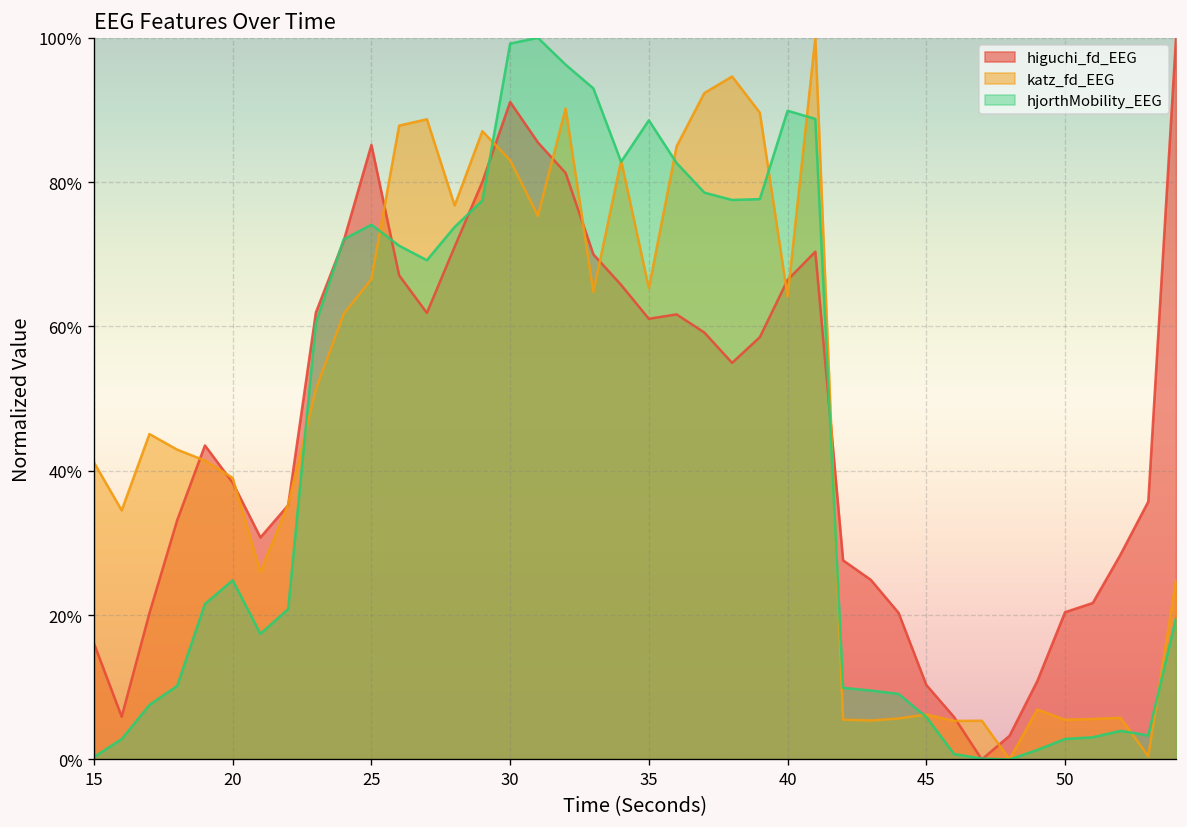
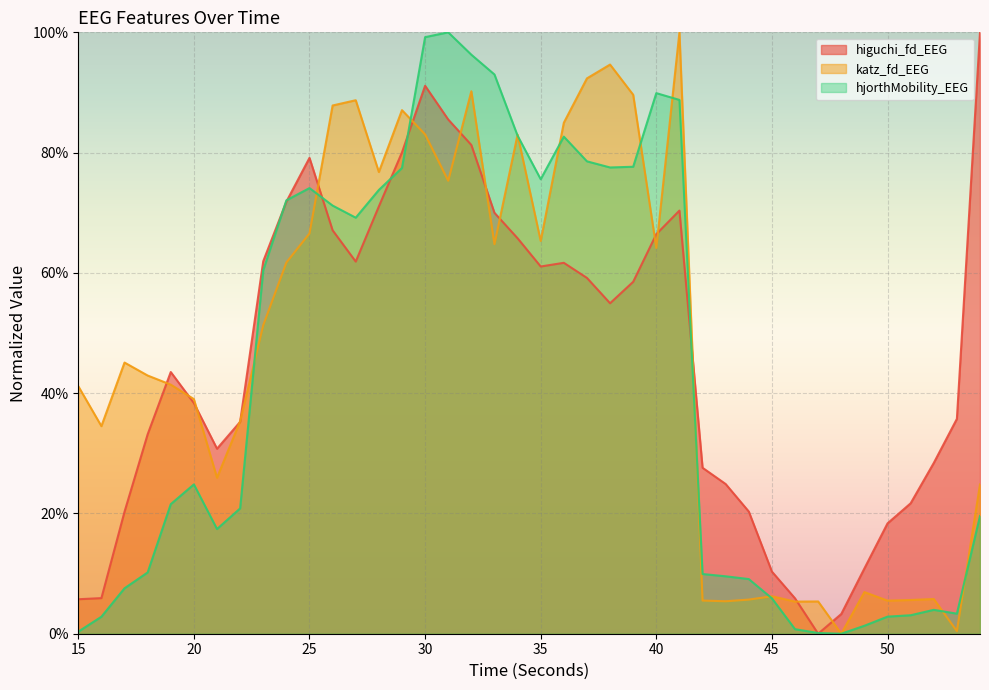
  {
    "higuchi_fd_EEG": {
-     "15": "16%",
+     "15": "6%",
      "20": "38%",
-     "25": "85%",
+     "25": "79%",
      "30": "91%",
      "35": "61%",
      "40": "66%",
      "45": "10%",
-     "50": "20%"
+     "50": "18%"
    },
    "katz_fd_EEG": {
      "15": "41%",
      "20": "39%",
      "25": "67%",
      "30": "83%",
      "35": "65%",
      "40": "64%",
      "50": "5%"
    },
    "hjorthMobility_EEG": {
      "15": "0%",
      "20": "25%",
      "25": "74%",
      "30": "99%",
-     "35": "89%",
+     "35": "76%",
      "40": "90%",
      "50": "3%"
    }
  }
